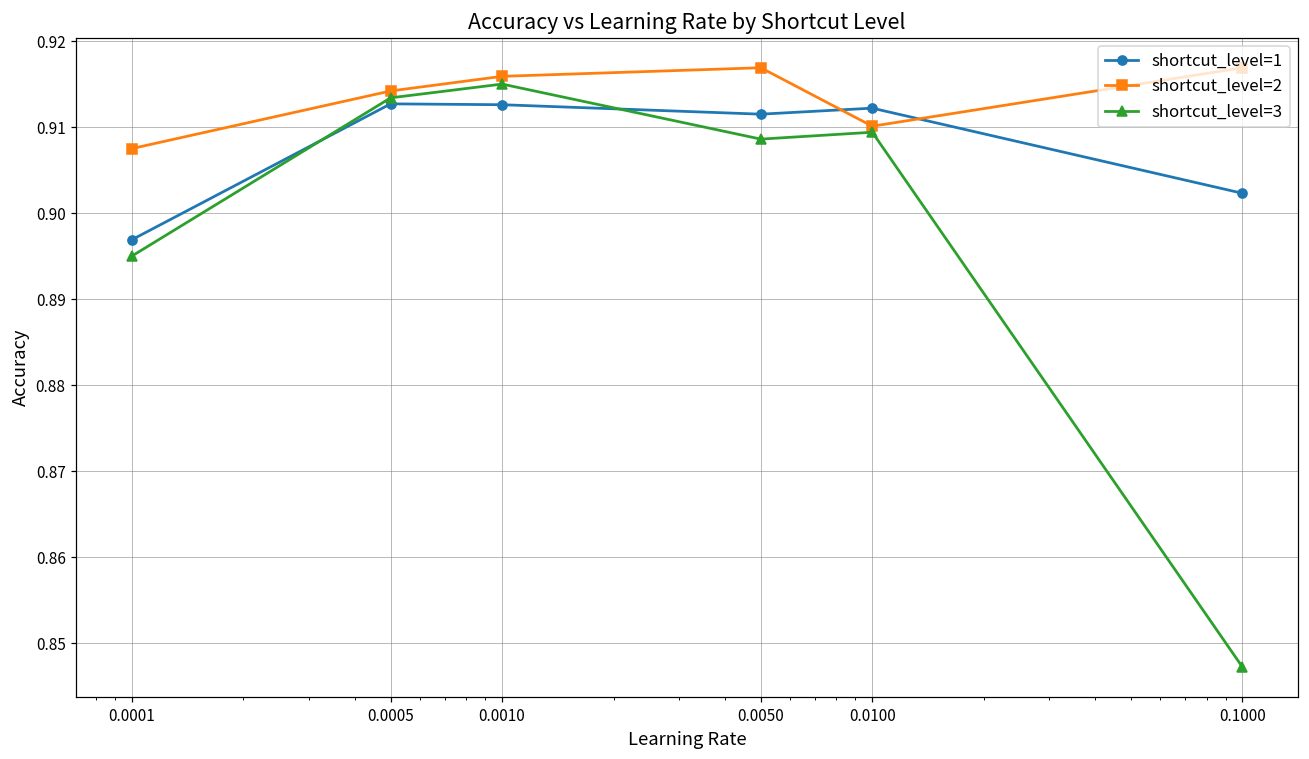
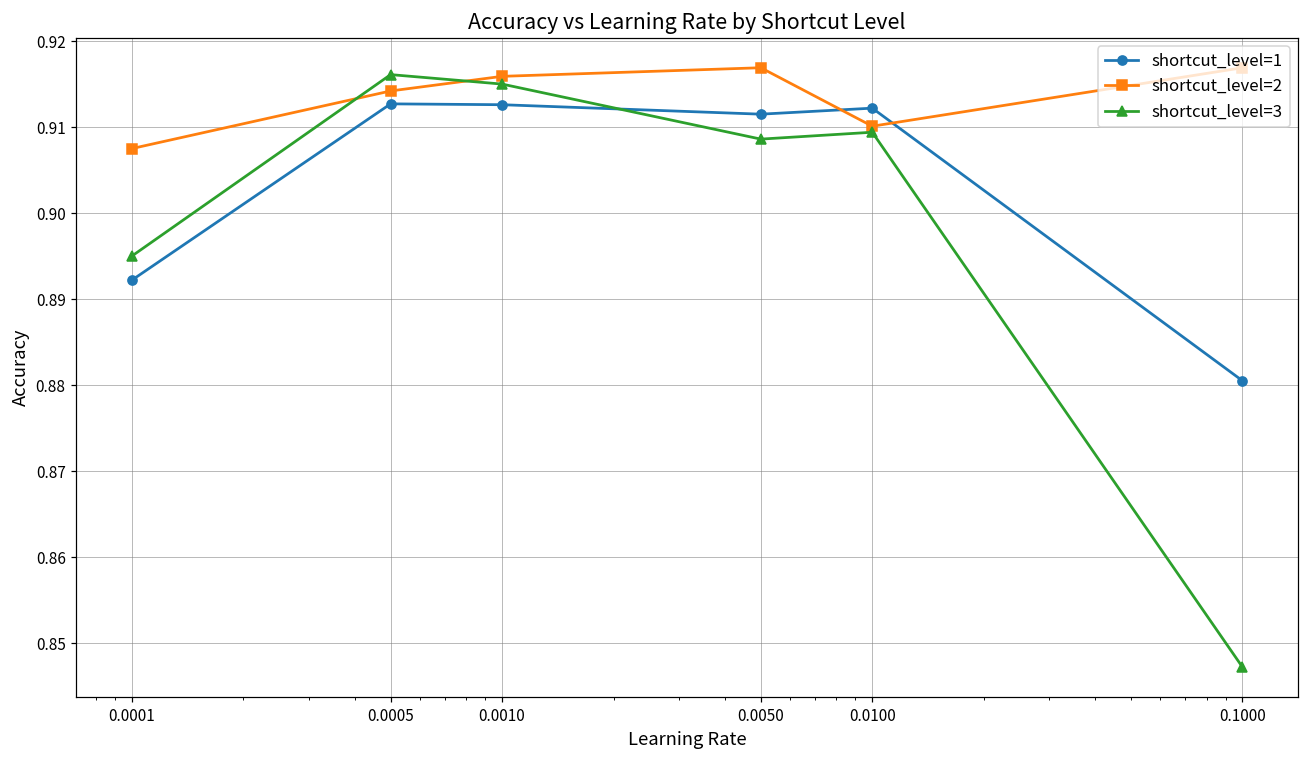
  {
    "shortcut_level=1": {
-     "0.0001": 0.897,
+     "0.0001": 0.892,
      "0.0005": 0.913,
      "0.0010": 0.913,
      "0.0050": 0.912,
      "0.0100": 0.912,
-     "0.1000": 0.902
+     "0.1000": 0.881
    },
    "shortcut_level=2": {
      "0.0001": 0.908,
      "0.0005": 0.914,
      "0.0010": 0.916,
      "0.0050": 0.917,
      "0.0100": 0.910
    },
    "shortcut_level=3": {
      "0.0001": 0.895,
-     "0.0005": 0.913,
+     "0.0005": 0.916,
      "0.0010": 0.915,
      "0.0050": 0.909,
      "0.0100": 0.909,
      "0.1000": 0.847
    }
  }
